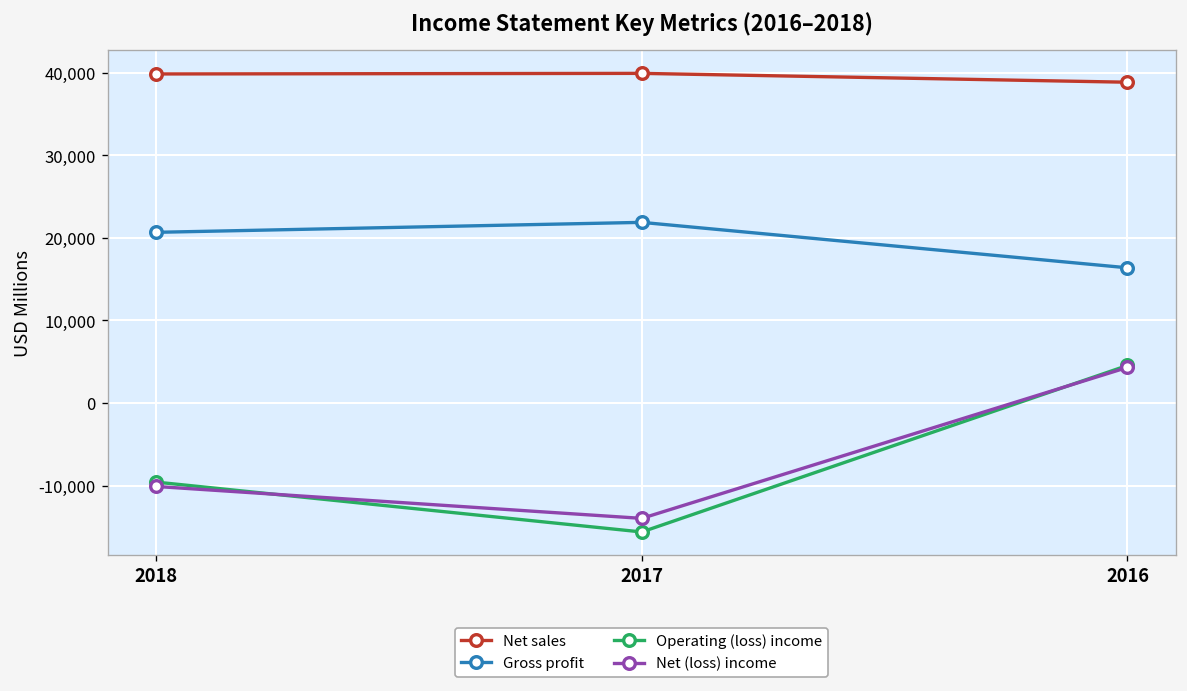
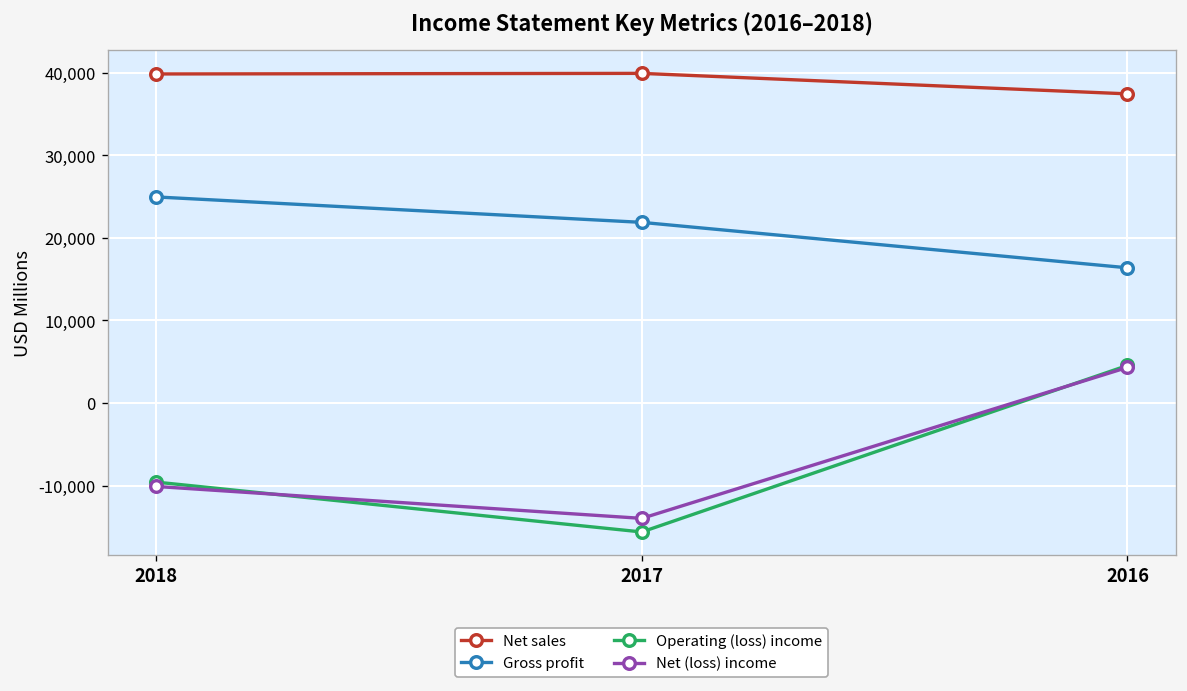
  {
    "Net sales": {
      "2018": "40,000",
      "2017": "40,000",
-     "2016": "39,000"
+     "2016": "37,000"
    },
    "Gross profit": {
-     "2018": "21,000",
+     "2018": "25,000",
      "2017": "22,000",
      "2016": "16,000"
    },
    "Operating (loss) income": {
      "2018": "-10,000",
      "2017": "-16,000"
    },
    "Net (loss) income": {
      "2018": "-10,000",
      "2017": "-14,000"
    }
  }
